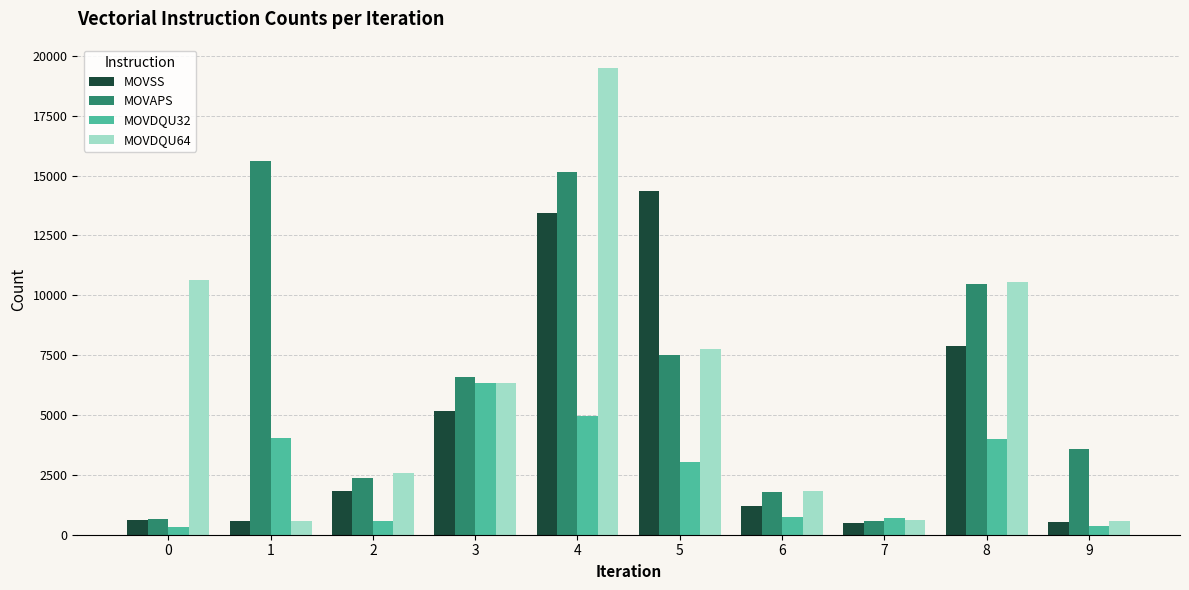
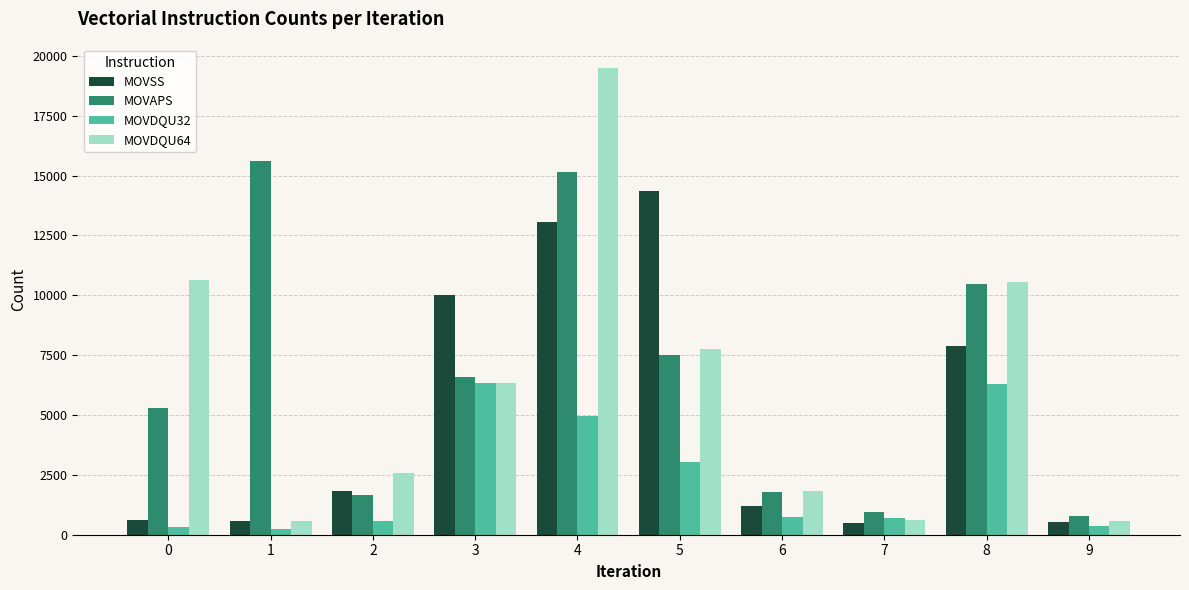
  {
    "MOVSS": {
      "0": 600,
      "1": 600,
      "2": 1800,
-     "3": 5200,
-     "4": 13500,
+     "3": 10000,
+     "4": 13100,
      "5": 14400,
      "6": 1200,
      "7": 500,
      "8": 7900,
      "9": 500
    },
    "MOVAPS": {
-     "0": 700,
+     "0": 5300,
      "1": 15600,
-     "2": 2400,
+     "2": 1700,
      "3": 6600,
      "4": 15200,
      "5": 7500,
      "6": 1800,
-     "7": 600,
+     "7": 1000,
      "8": 10500,
-     "9": 3600
+     "9": 800
    },
    "MOVDQU32": {
      "0": 300,
-     "1": 4000,
+     "1": 200,
      "2": 600,
      "3": 6300,
      "4": 5000,
      "5": 3000,
      "6": 800,
      "7": 700,
-     "8": 4000,
+     "8": 6300,
      "9": 400
    },
    "MOVDQU64": {
      "0": 10700,
      "1": 600,
      "2": 2600,
      "3": 6300,
      "4": 19500,
      "5": 7800,
      "6": 1800,
      "7": 600,
      "8": 10500,
      "9": 600
    }
  }
